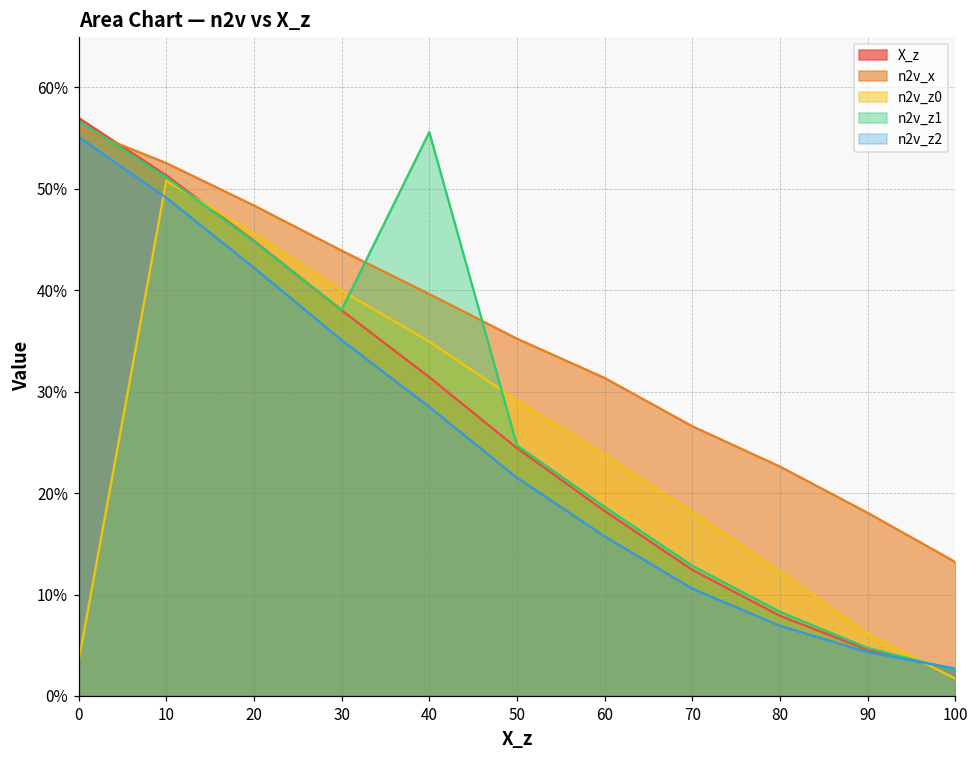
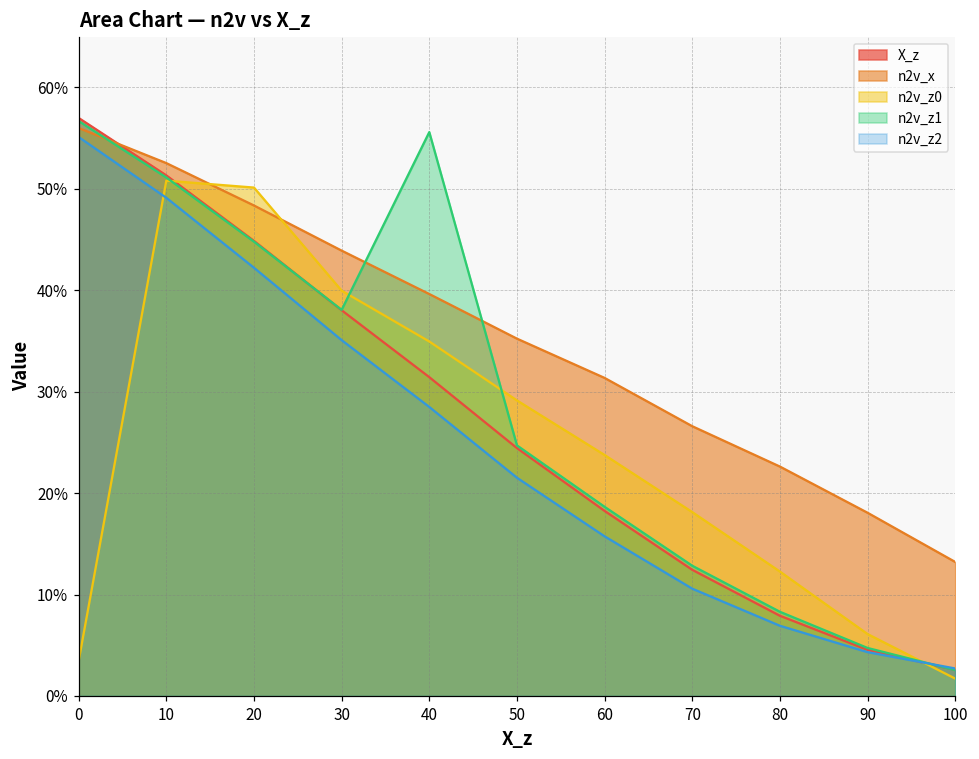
  {
    "n2v_z0": {
      "0": "3%",
      "10": "51%",
-     "20": "46%",
+     "20": "50%",
      "30": "40%",
      "40": "35%",
      "50": "29%",
      "60": "24%",
      "70": "18%",
      "80": "12%",
      "90": "6%",
      "100": "2%"
    },
    "n2v_z1": {
      "0": "57%",
      "40": "56%",
      "60": "19%",
      "70": "13%",
      "80": "8%"
    },
    "n2v_z2": {
      "0": "55%",
      "10": "49%",
      "20": "42%",
      "30": "35%",
      "40": "28%",
      "50": "22%",
      "60": "16%",
      "70": "11%",
      "80": "7%"
    }
  }
